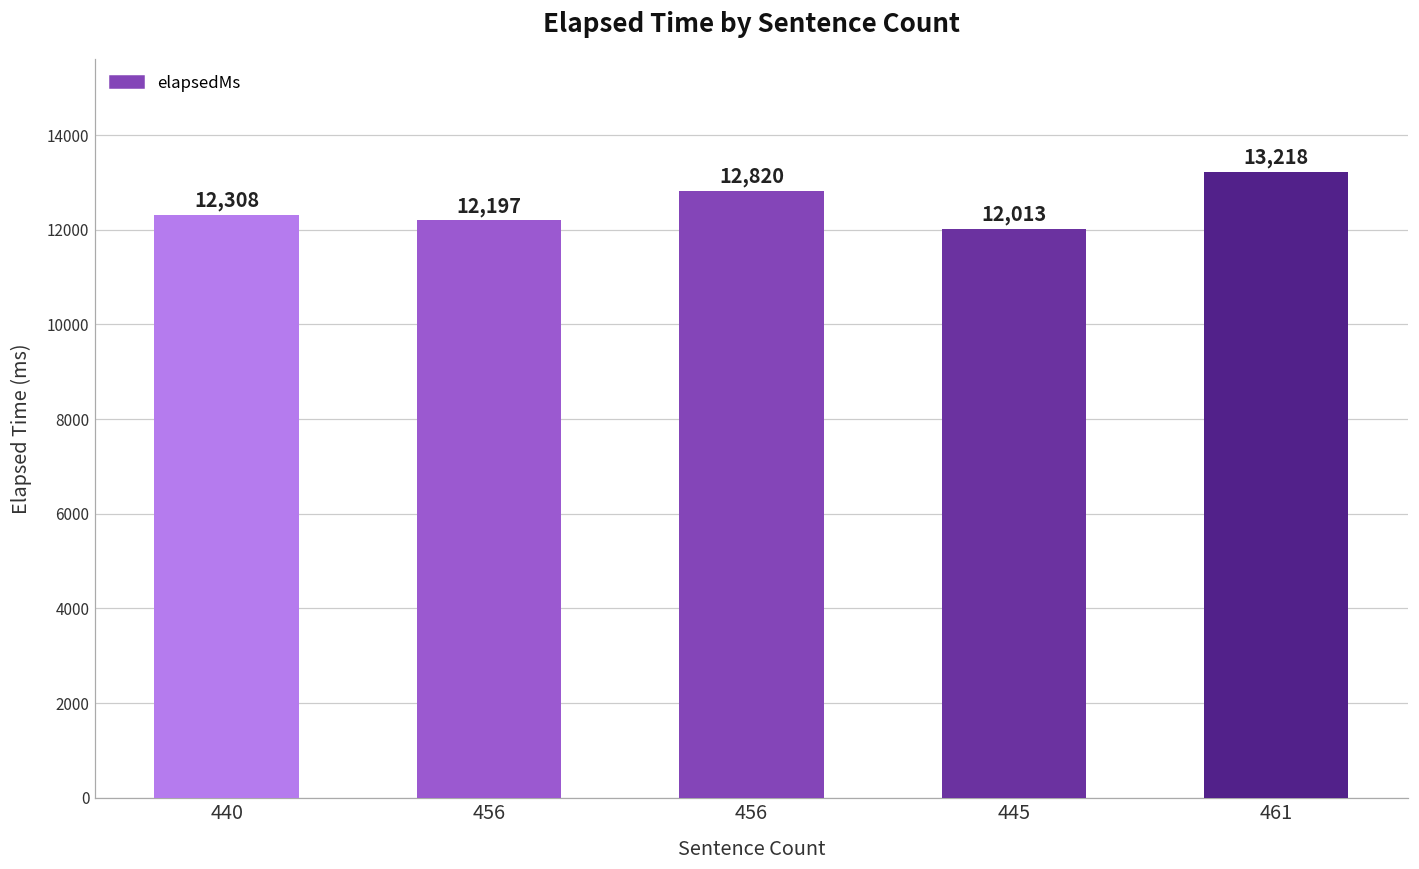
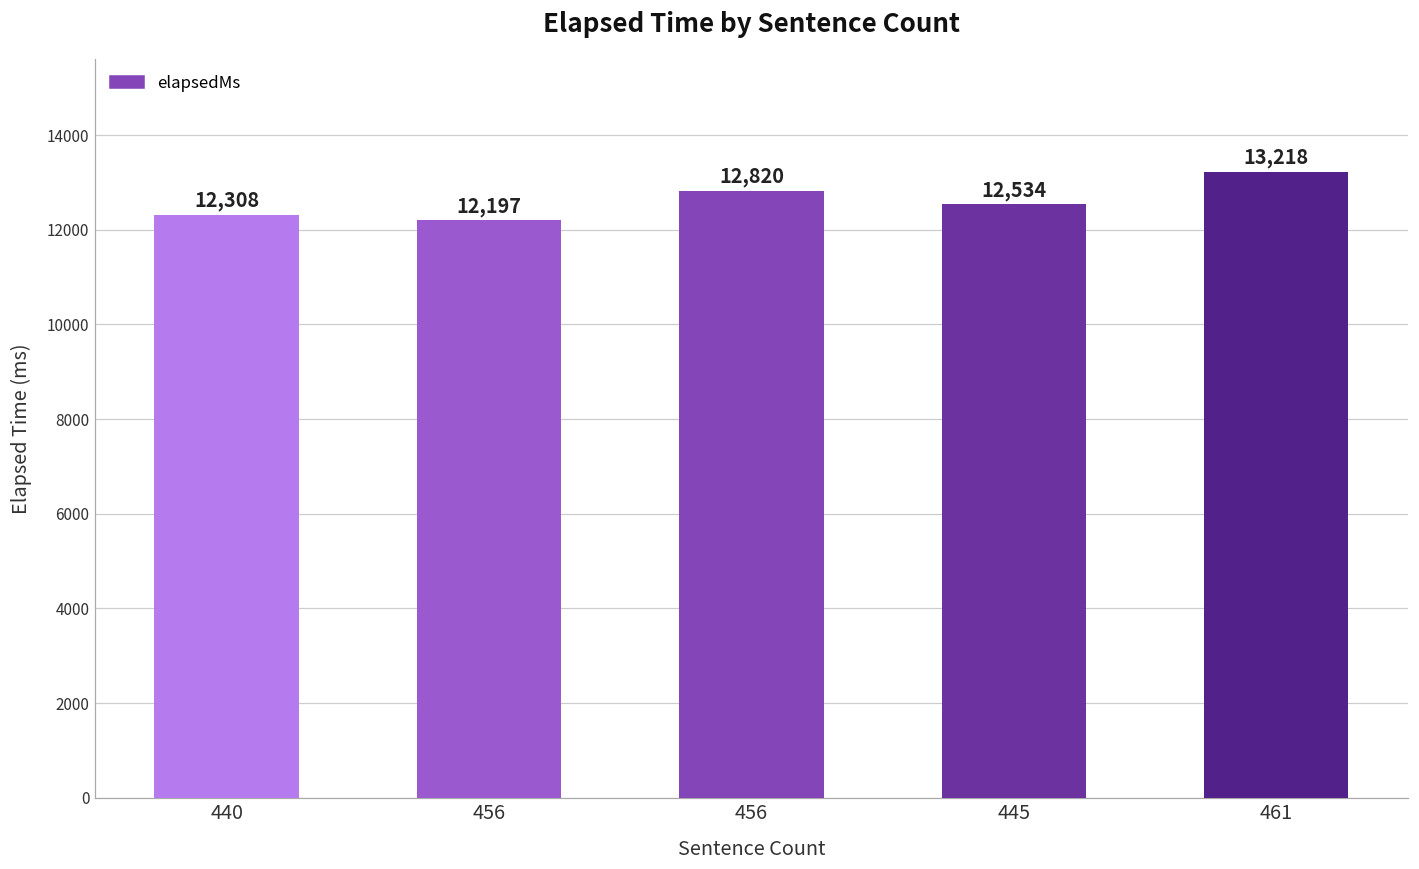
  {
    "440": "12,308",
-   "445": "12,013",
+   "445": "12,534",
    "461": "13,218"
  }
